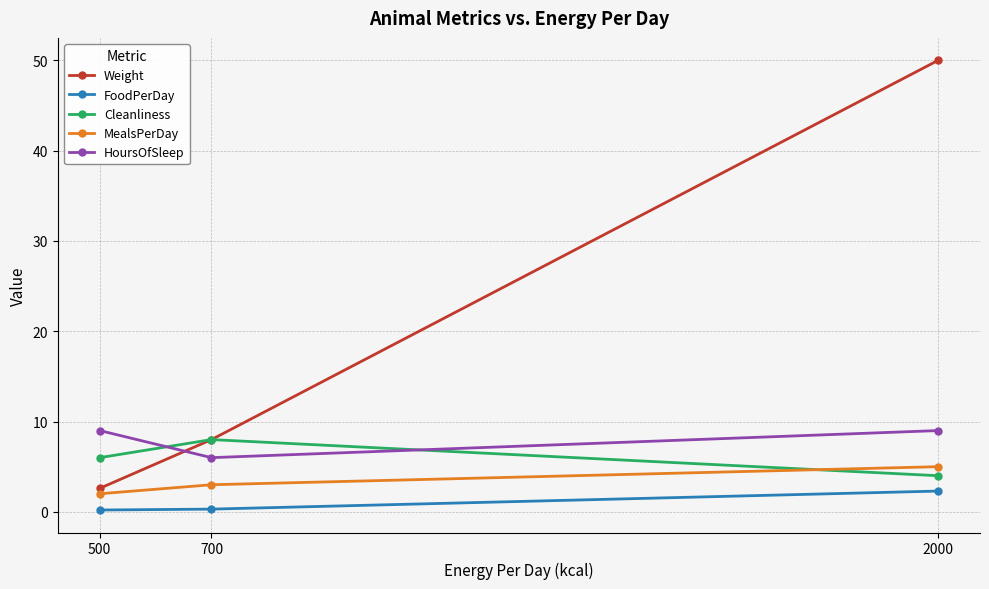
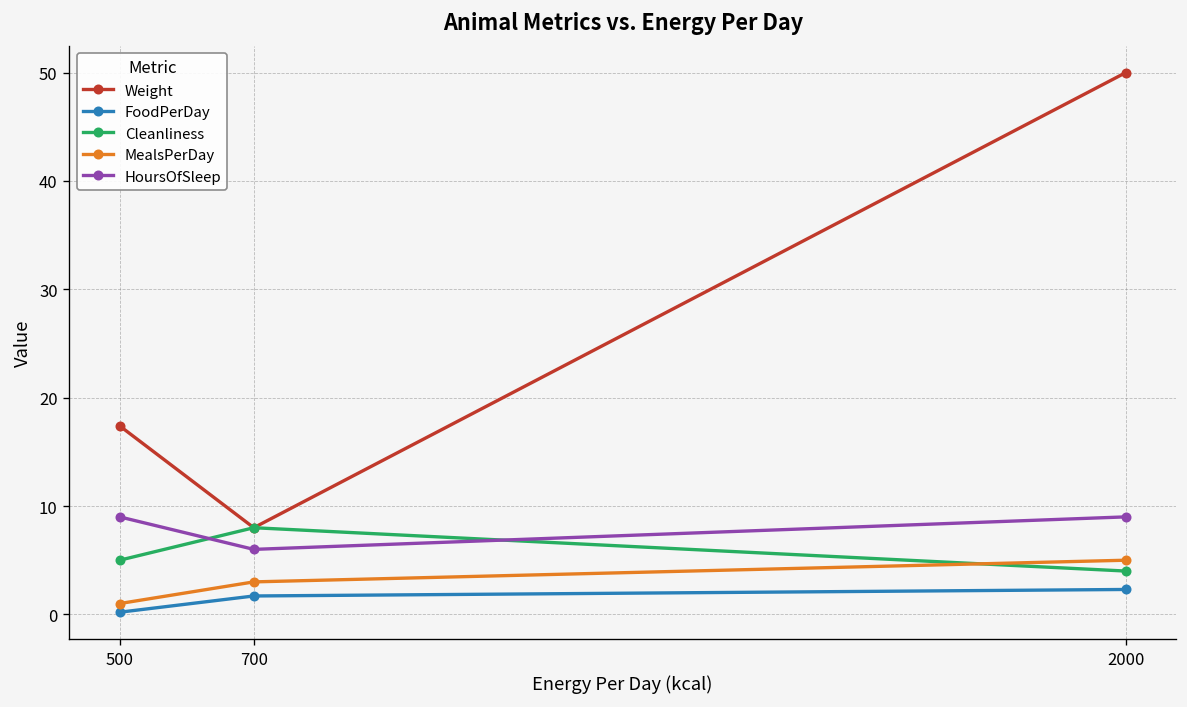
  {
    "Weight": {
-     "500": 3,
+     "500": 17,
      "2000": 50
    },
    "FoodPerDay": {
      "500": 0,
-     "700": 0,
+     "700": 2,
      "2000": 2
    },
    "Cleanliness": {
-     "500": 6,
+     "500": 5,
      "2000": 4
    },
    "MealsPerDay": {
-     "500": 2,
+     "500": 1,
      "700": 3,
      "2000": 5
    },
    "HoursOfSleep": {
      "500": 9,
      "700": 6,
      "2000": 9
    }
  }
